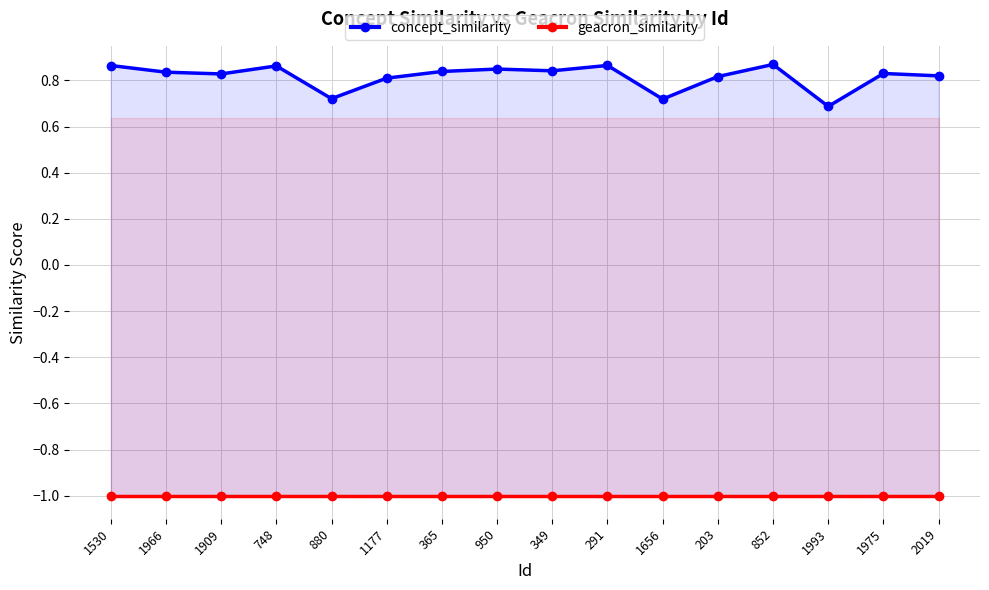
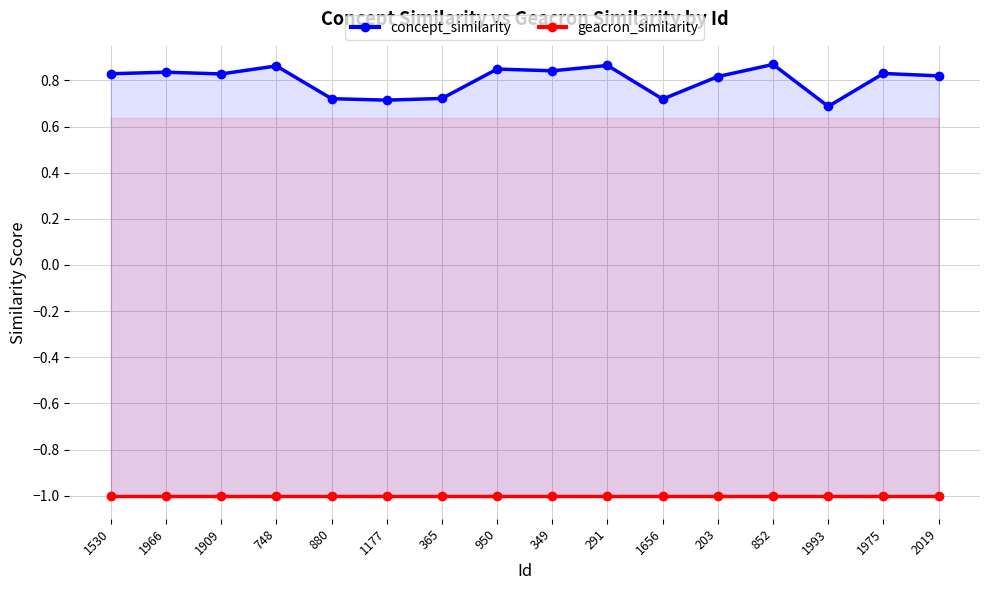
  {
    "concept_similarity": {
-     "1530": 0.86,
+     "1530": 0.83,
      "1966": 0.84,
      "1909": 0.83,
      "748": 0.86,
      "880": 0.72,
-     "1177": 0.81,
-     "365": 0.84,
+     "1177": 0.71,
+     "365": 0.72,
      "950": 0.85,
      "349": 0.84,
      "291": 0.86,
      "1656": 0.72,
      "203": 0.82,
      "852": 0.87,
      "1993": 0.69,
      "1975": 0.83,
      "2019": 0.82
    }
  }
